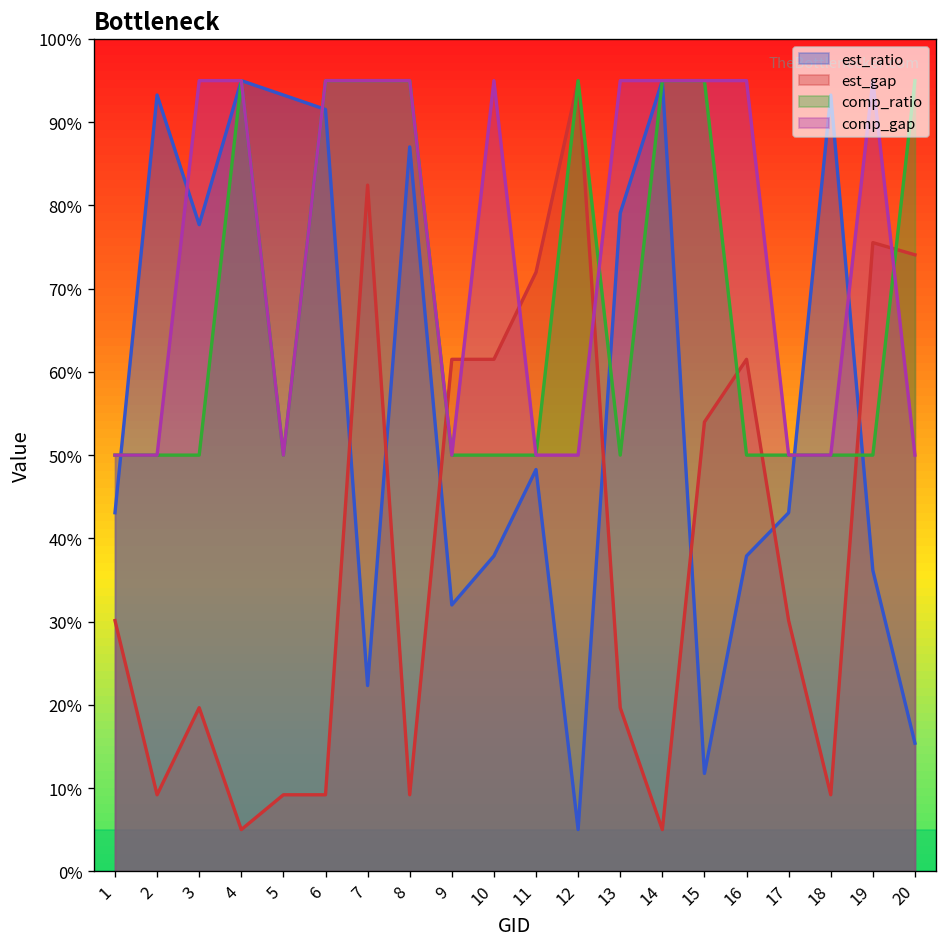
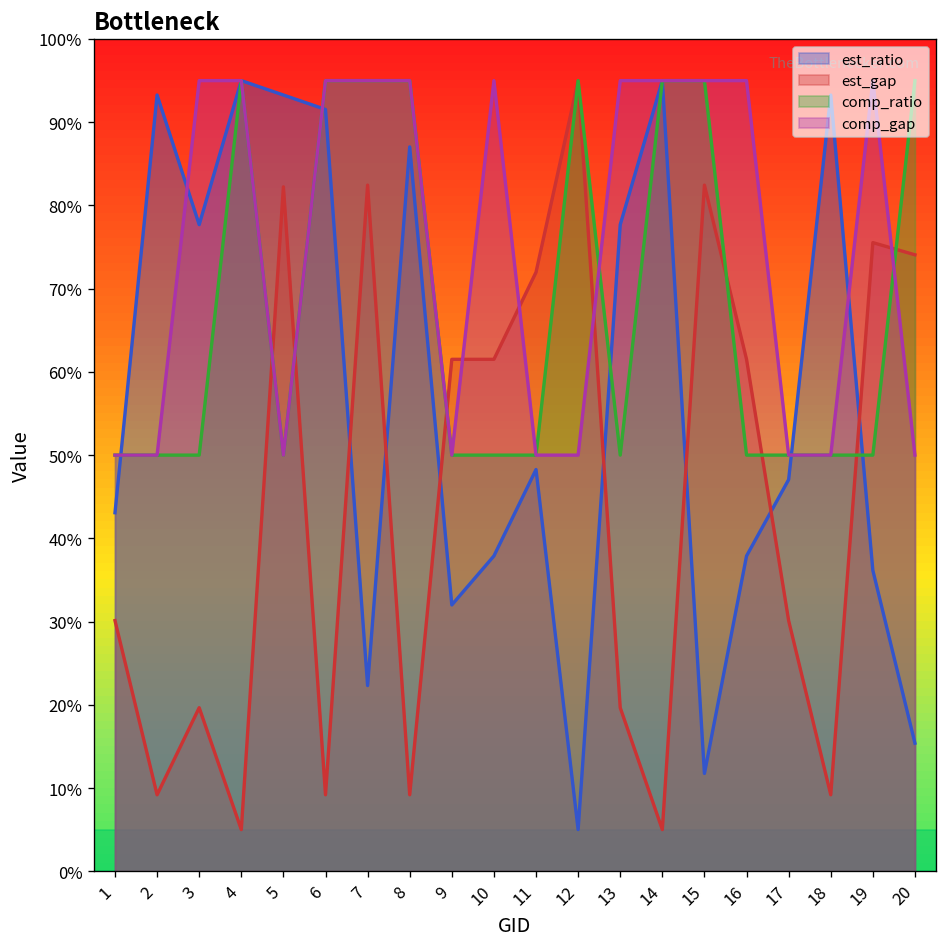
  {
    "est_ratio": {
      "1": "43%",
      "2": "93%",
      "3": "78%",
      "5": "93%",
      "6": "92%",
      "7": "22%",
      "8": "87%",
      "9": "32%",
      "10": "38%",
      "11": "48%",
-     "13": "79%",
+     "13": "78%",
      "15": "12%",
      "16": "38%",
-     "17": "43%",
+     "17": "47%",
      "19": "36%",
      "20": "15%"
    },
    "est_gap": {
      "1": "30%",
      "2": "9%",
      "3": "20%",
-     "5": "9%",
+     "5": "82%",
      "6": "9%",
      "7": "82%",
      "8": "9%",
      "9": "62%",
      "10": "62%",
      "11": "72%",
      "13": "20%",
-     "15": "54%",
+     "15": "82%",
      "16": "62%",
      "17": "30%",
      "18": "9%",
      "19": "76%",
      "20": "74%"
    },
    "comp_ratio": {
      "3": "50%",
      "10": "50%",
      "13": "50%",
      "16": "50%",
      "19": "50%"
    },
    "comp_gap": {
      "3": "95%",
      "10": "95%",
      "12": "50%",
      "13": "95%",
      "16": "95%",
      "20": "50%"
    }
  }
